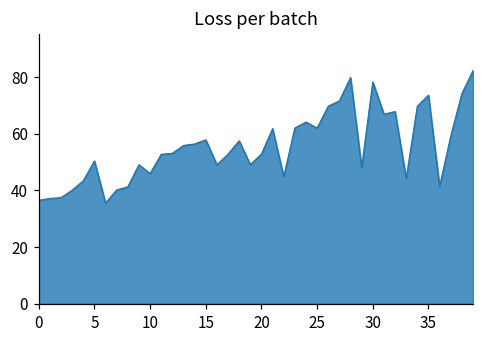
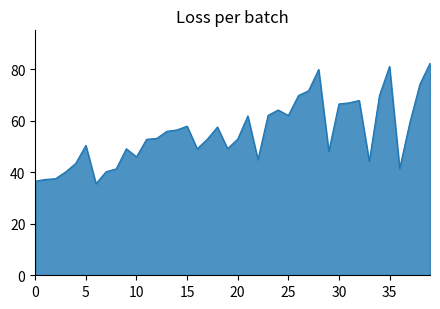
  {
    "0": 37,
    "5": 50,
    "10": 46,
    "15": 58,
    "20": 53,
    "25": 62,
-   "30": 78,
-   "35": 74
+   "30": 66,
+   "35": 81
  }
